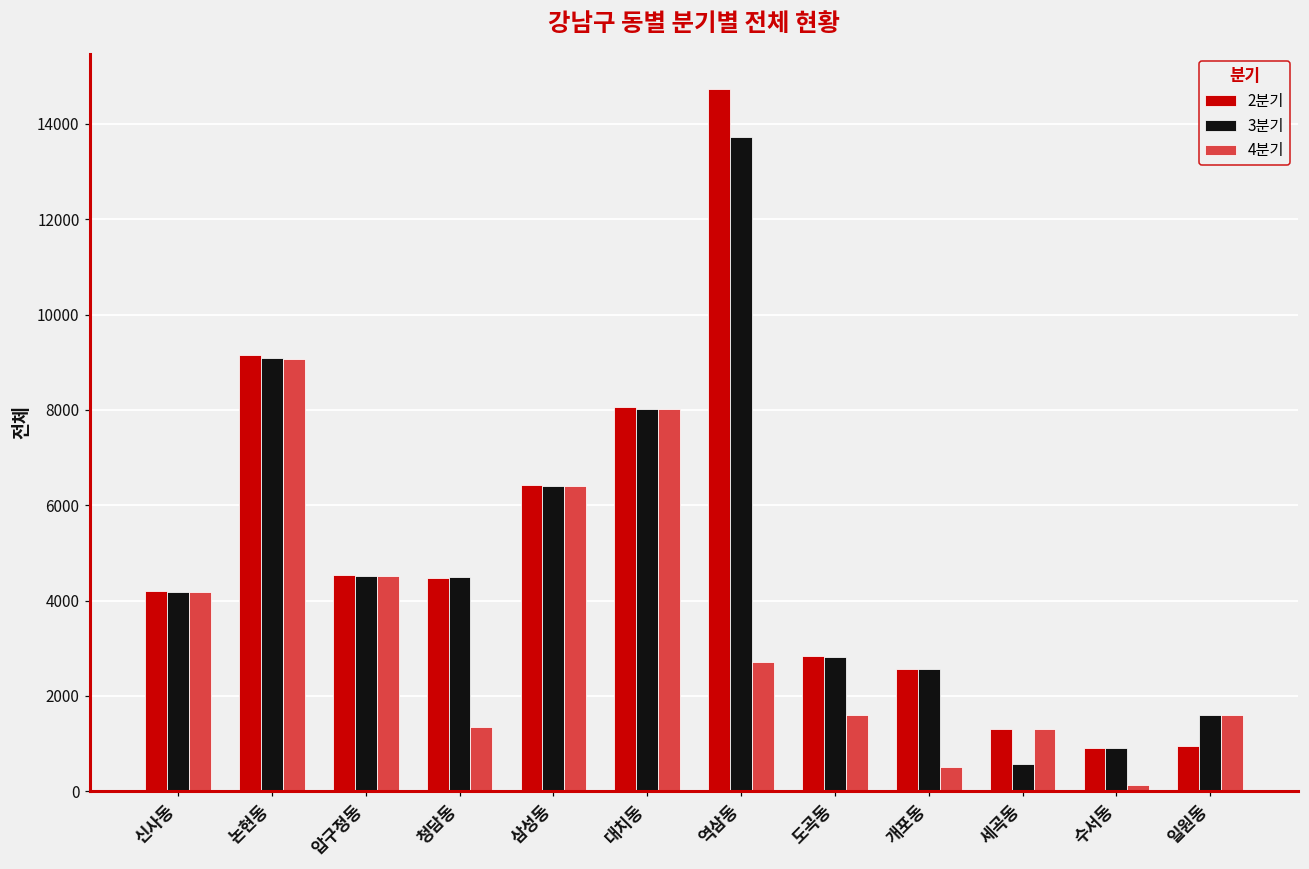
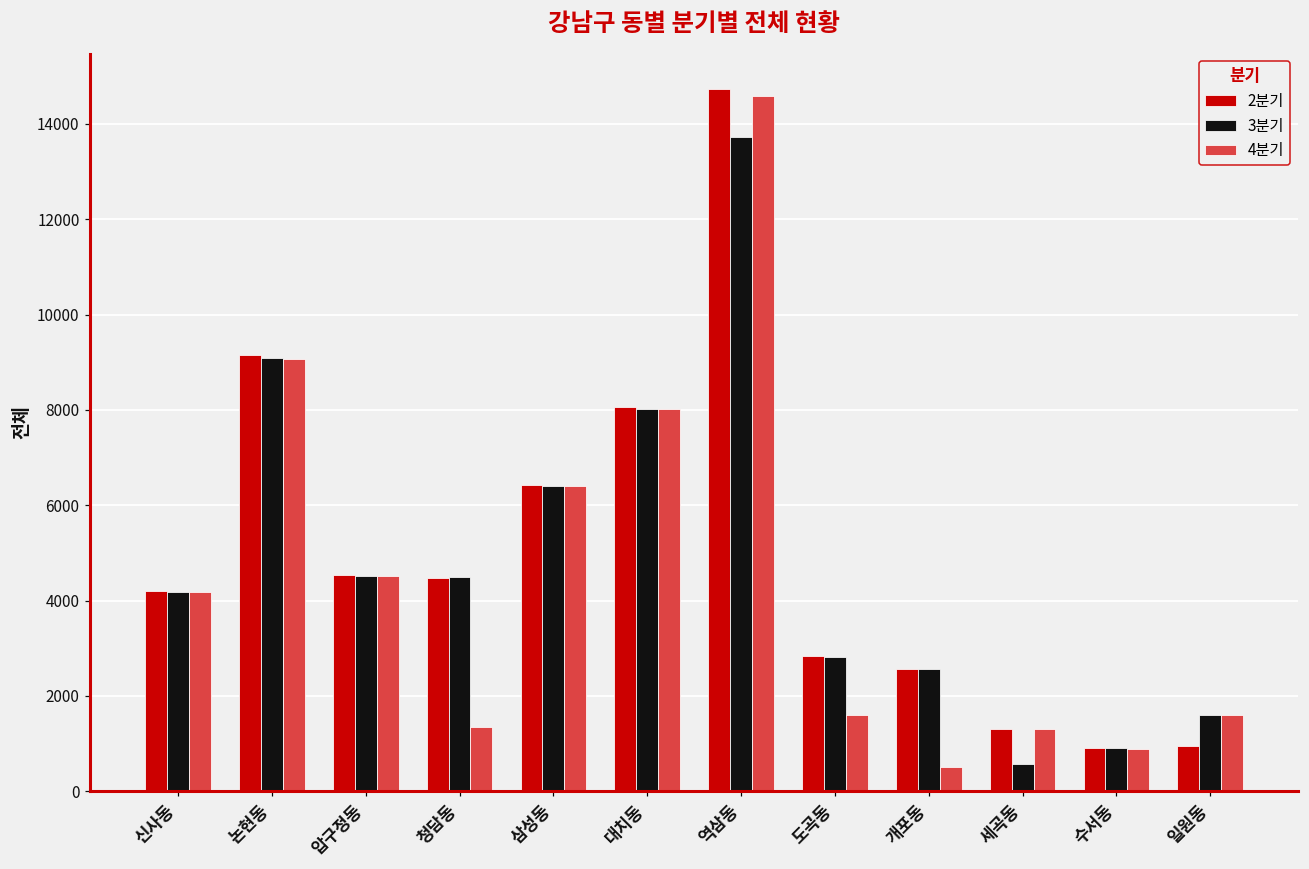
  {
    "2분기": {
      "신사동": 4200,
      "논현동": 9100,
      "압구정동": 4500,
      "청담동": 4500,
      "삼성동": 6400,
      "대치동": 8100,
      "역삼동": 14700,
      "도곡동": 2800,
      "개포동": 2600,
      "세곡동": 1300,
      "수서동": 900,
      "일원동": 1000
    },
    "3분기": {
      "신사동": 4200,
      "논현동": 9100,
      "압구정동": 4500,
      "청담동": 4500,
      "삼성동": 6400,
      "대치동": 8000,
      "역삼동": 13700,
      "도곡동": 2800,
      "개포동": 2600,
      "세곡동": 600,
      "수서동": 900,
      "일원동": 1600
    },
    "4분기": {
      "신사동": 4200,
      "논현동": 9100,
      "압구정동": 4500,
      "청담동": 1300,
      "삼성동": 6400,
      "대치동": 8000,
-     "역삼동": 2700,
+     "역삼동": 14600,
      "도곡동": 1600,
      "개포동": 500,
      "세곡동": 1300,
-     "수서동": 100,
+     "수서동": 900,
      "일원동": 1600
    }
  }
